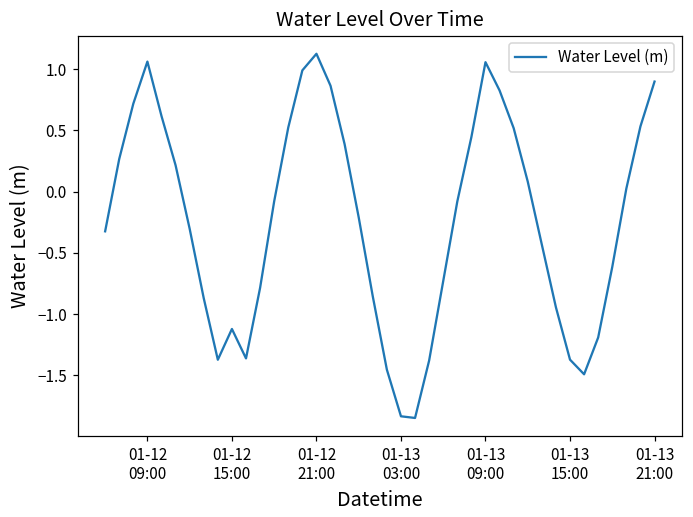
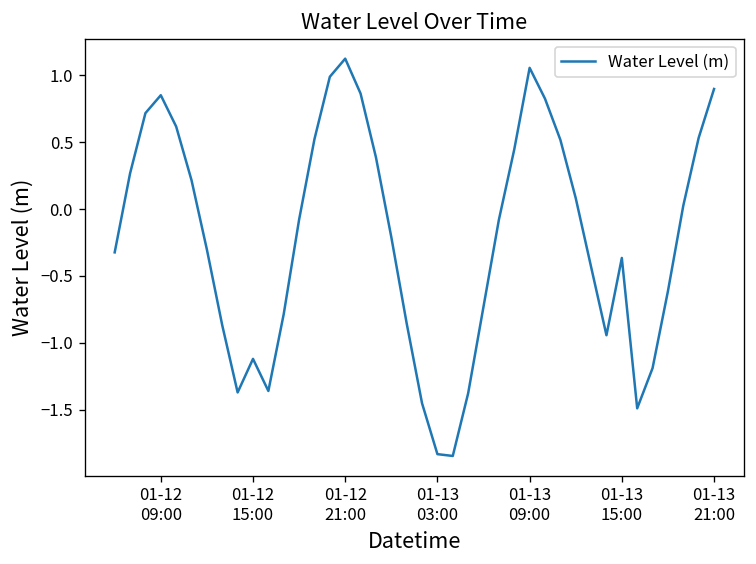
  {
-   "01-12 09:00": 1.06,
+   "01-12 09:00": 0.85,
    "01-12 15:00": -1.12,
    "01-12 21:00": 1.13,
    "01-13 03:00": -1.83,
    "01-13 09:00": 1.06,
-   "01-13 15:00": -1.37,
+   "01-13 15:00": -0.37,
    "01-13 21:00": 0.90
  }
